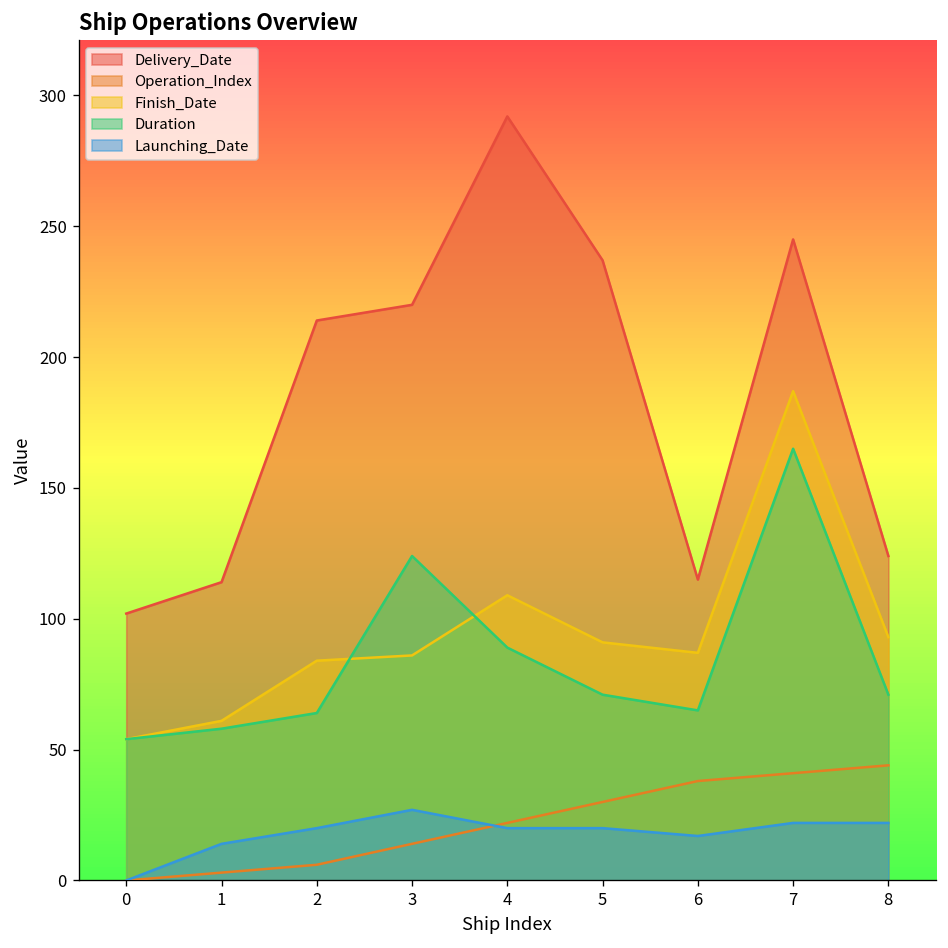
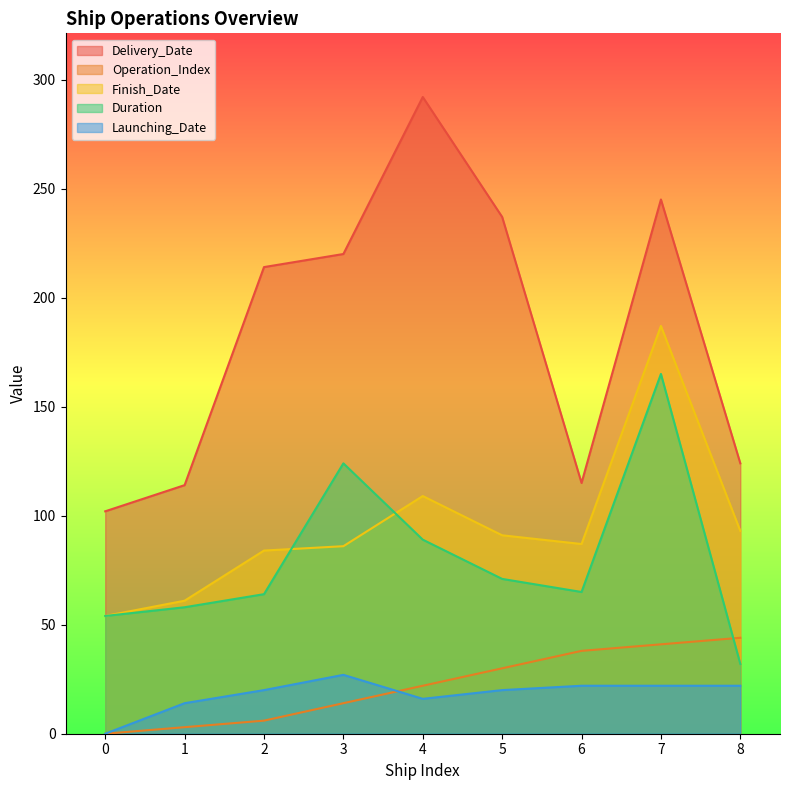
  {
    "Duration": {
      "1": 58,
      "2": 64,
      "3": 124,
      "4": 89,
      "5": 71,
      "6": 65,
      "7": 165,
-     "8": 71
+     "8": 32
    },
    "Launching_Date": {
      "1": 14,
      "2": 20,
      "3": 27,
-     "4": 20,
+     "4": 16,
      "5": 20,
-     "6": 17,
+     "6": 22,
      "7": 22,
      "8": 22
    }
  }
